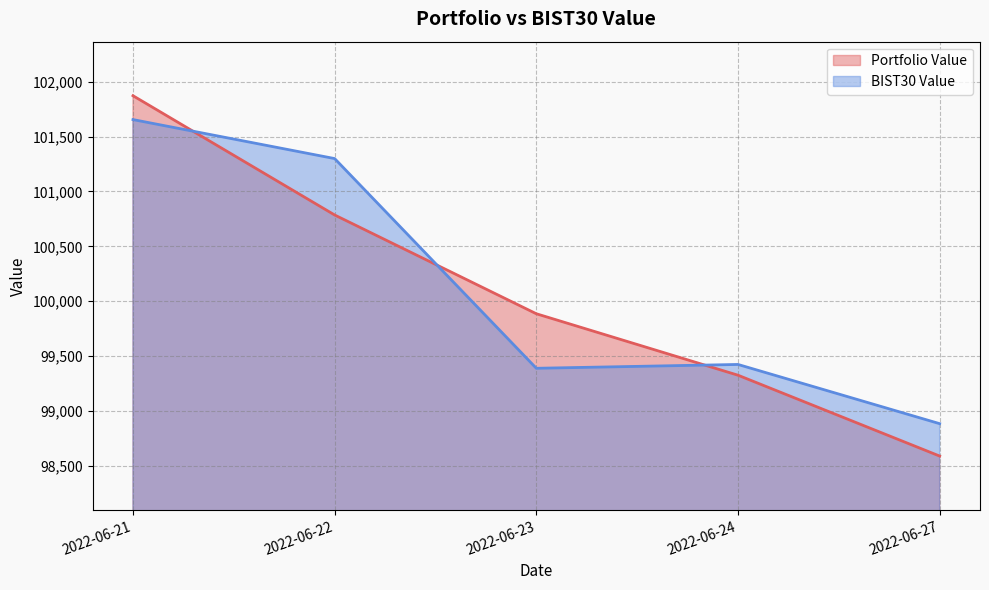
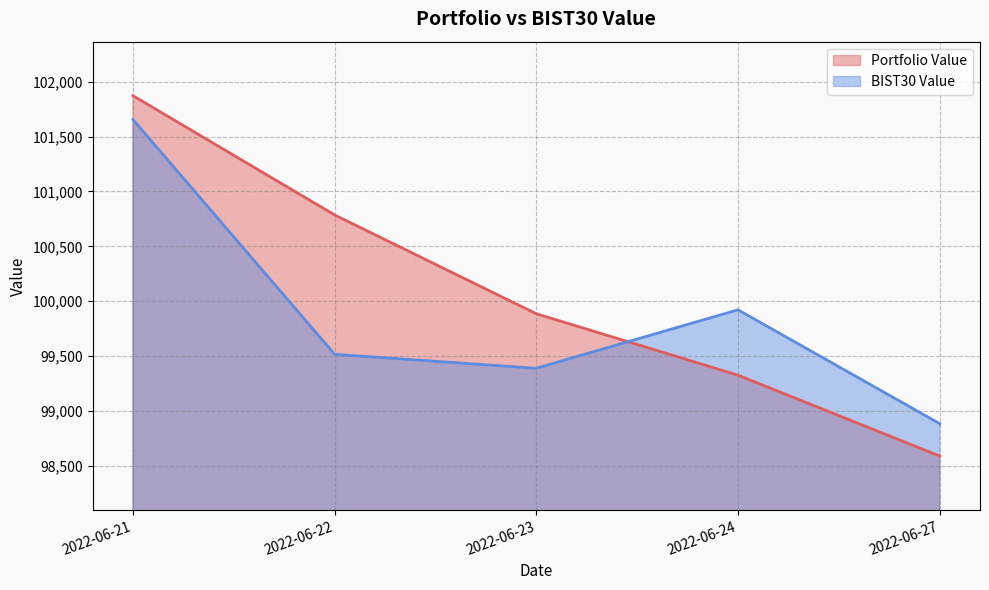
  {
    "Portfolio Value": {
      "2022-06-21": "101,870",
      "2022-06-22": "100,790",
      "2022-06-23": "99,890",
      "2022-06-24": "99,330",
      "2022-06-27": "98,590"
    },
    "BIST30 Value": {
      "2022-06-21": "101,660",
-     "2022-06-22": "101,300",
+     "2022-06-22": "99,520",
      "2022-06-23": "99,390",
-     "2022-06-24": "99,420",
+     "2022-06-24": "99,920",
      "2022-06-27": "98,880"
    }
  }
